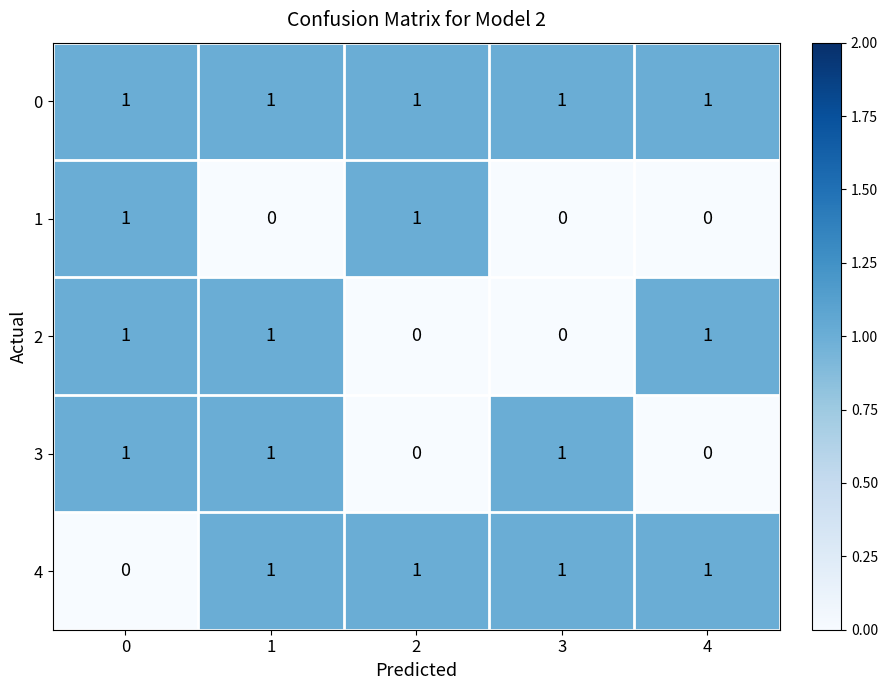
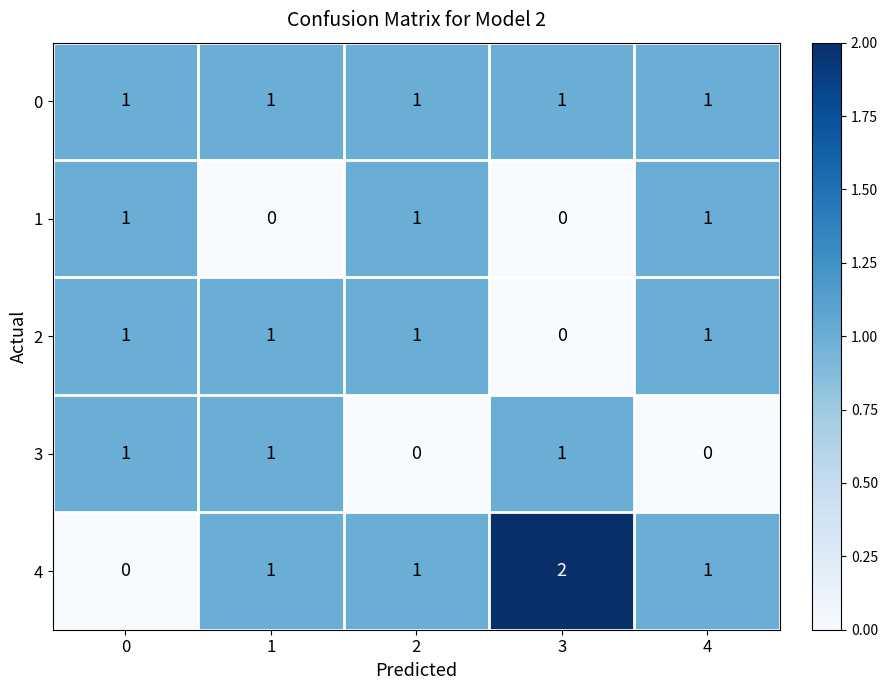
  {
    "0": {
      "0": 1,
      "1": 1,
      "2": 1,
      "3": 1,
      "4": 1
    },
    "1": {
      "0": 1,
      "1": 0,
      "2": 1,
      "3": 0,
-     "4": 0
+     "4": 1
    },
    "2": {
      "0": 1,
      "1": 1,
-     "2": 0,
+     "2": 1,
      "3": 0,
      "4": 1
    },
    "3": {
      "0": 1,
      "1": 1,
      "2": 0,
      "3": 1,
      "4": 0
    },
    "4": {
      "0": 0,
      "1": 1,
      "2": 1,
-     "3": 1,
+     "3": 2,
      "4": 1
    }
  }
